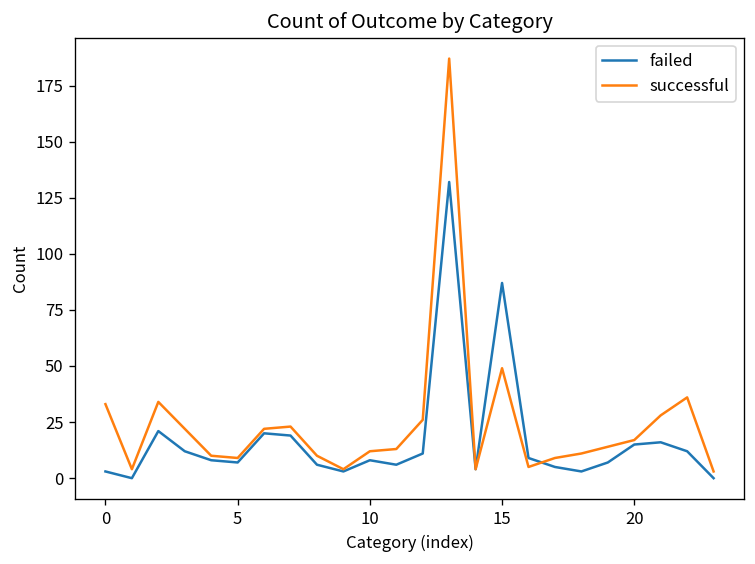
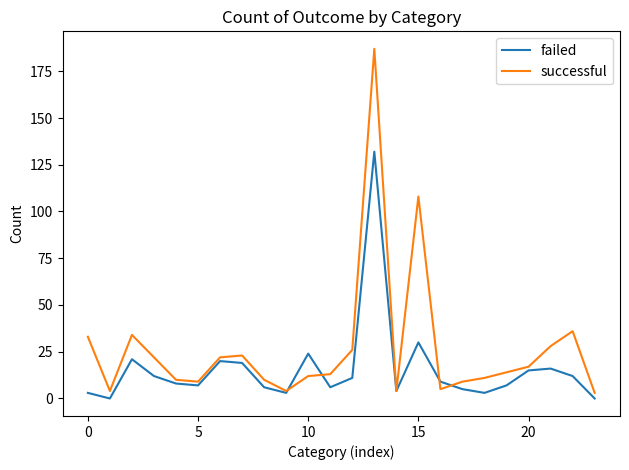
  {
    "failed": {
      "0": 3,
      "5": 7,
-     "10": 8,
-     "15": 87,
+     "10": 24,
+     "15": 30,
      "20": 15
    },
    "successful": {
      "0": 33,
      "5": 9,
      "10": 12,
-     "15": 49,
+     "15": 108,
      "20": 17
    }
  }
